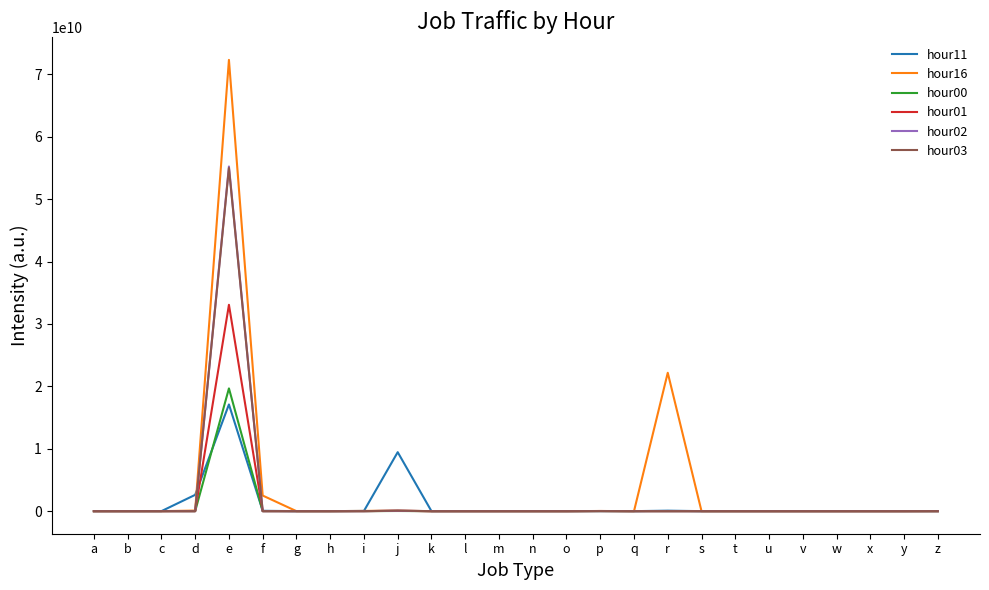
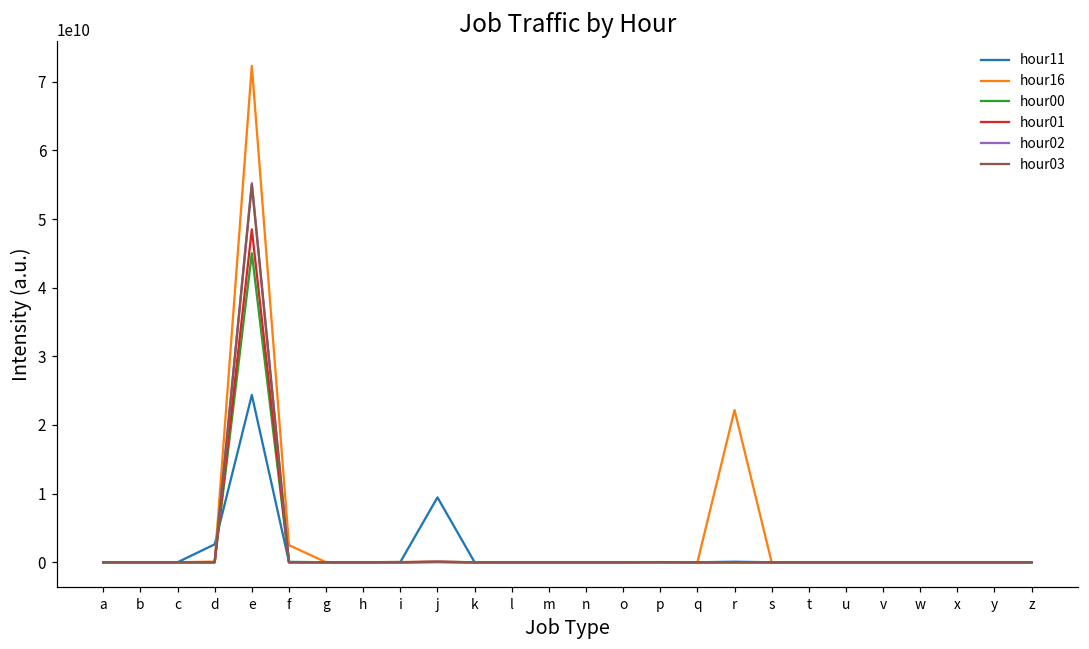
  {
    "hour11": {
      "d": 3000000000,
-     "e": 17000000000,
+     "e": 24000000000,
      "j": 9000000000
    },
    "hour16": {
      "e": 72000000000,
      "f": 3000000000,
      "r": 22000000000
    },
    "hour00": {
-     "e": 20000000000
+     "e": 45000000000
    },
    "hour01": {
-     "e": 33000000000
+     "e": 48000000000
    }
  }
